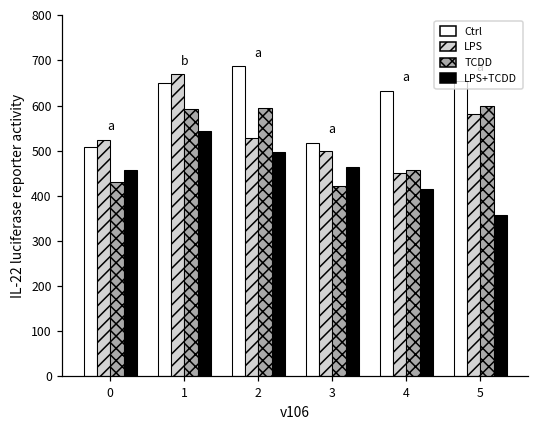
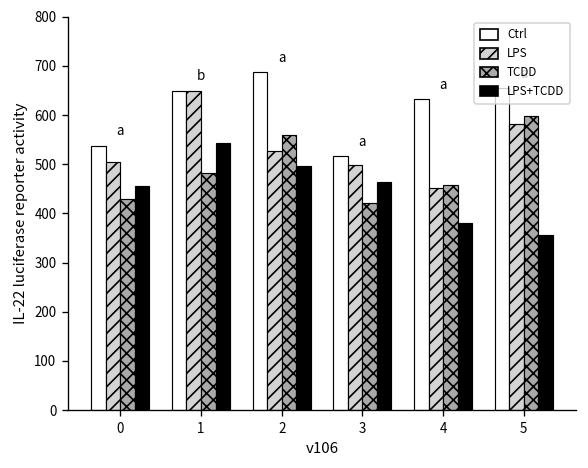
  {
    "Ctrl": {
-     "0": 510,
+     "0": 540,
      "1": 650,
      "2": 690,
      "3": 520,
      "4": 630
    },
    "LPS": {
-     "0": 520,
-     "1": 670,
+     "0": 500,
+     "1": 650,
      "2": 530,
      "3": 500,
      "4": 450,
      "5": 580
    },
    "TCDD": {
      "0": 430,
-     "1": 590,
-     "2": 590,
+     "1": 480,
+     "2": 560,
      "3": 420,
      "4": 460,
      "5": 600
    },
    "LPS+TCDD": {
      "0": 460,
      "1": 540,
      "2": 500,
      "3": 460,
-     "4": 420,
+     "4": 380,
      "5": 360
    }
  }
